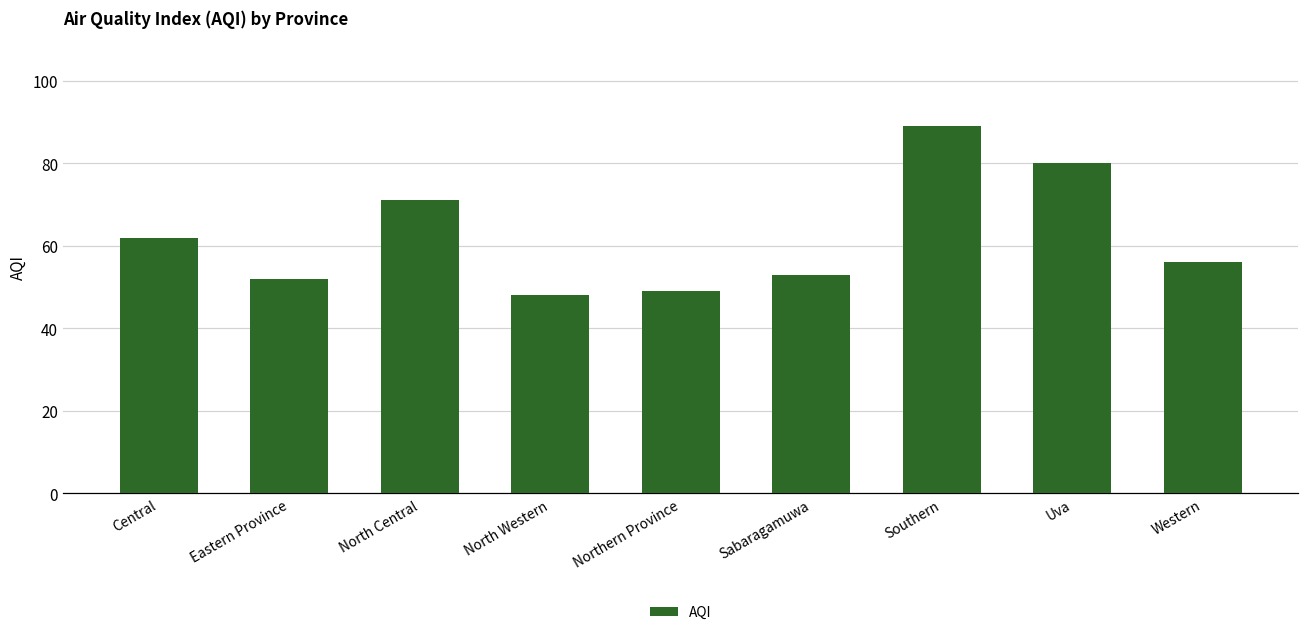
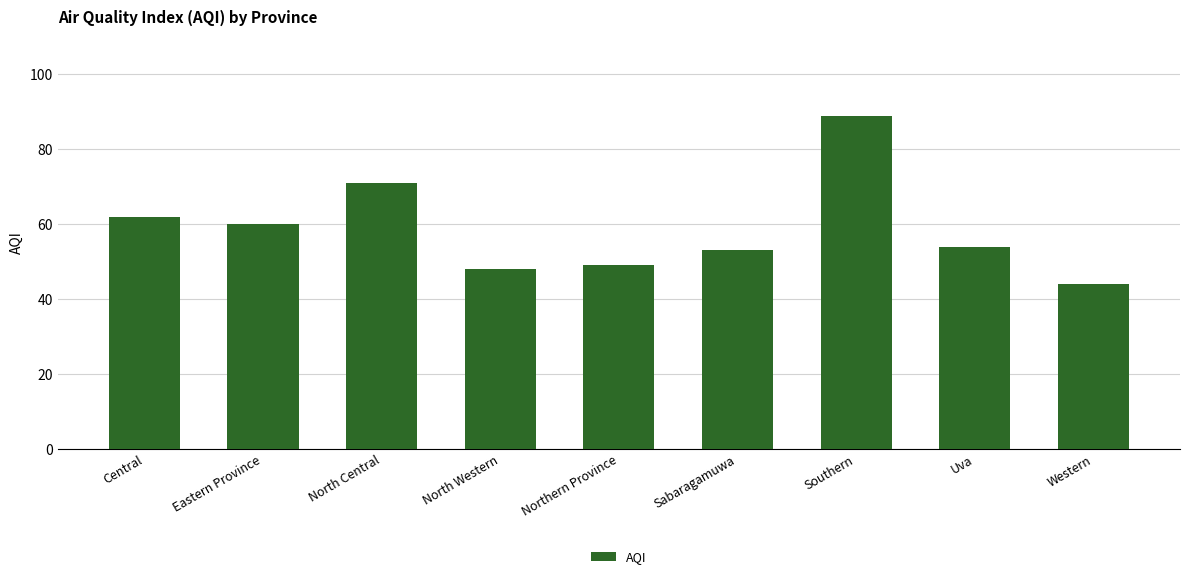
  {
    "Central": 62,
-   "Eastern Province": 52,
+   "Eastern Province": 60,
    "North Central": 71,
    "North Western": 48,
    "Northern Province": 49,
    "Sabaragamuwa": 53,
    "Southern": 89,
-   "Uva": 80,
-   "Western": 56
+   "Uva": 54,
+   "Western": 44
  }
